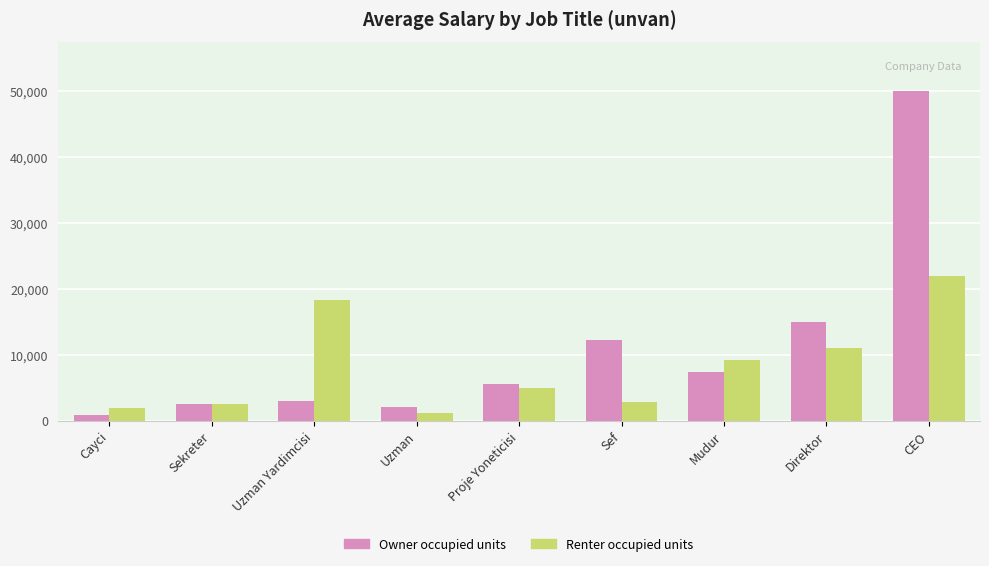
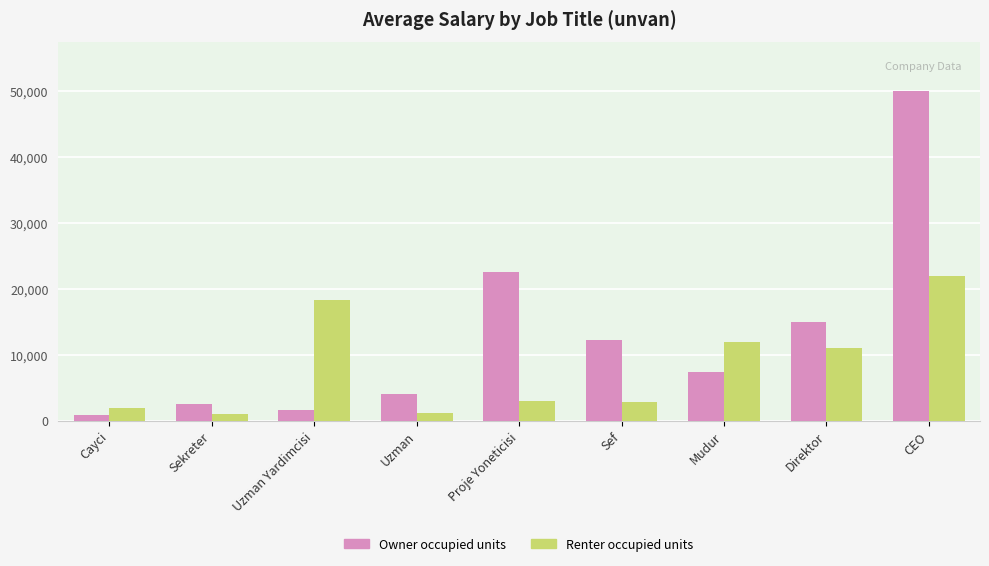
  {
    "Owner occupied units": {
      "Cayci": "1,000",
      "Sekreter": "3,000",
-     "Uzman Yardimcisi": "3,000",
-     "Uzman": "2,000",
-     "Proje Yoneticisi": "6,000",
+     "Uzman Yardimcisi": "2,000",
+     "Uzman": "4,000",
+     "Proje Yoneticisi": "23,000",
      "Sef": "12,000",
      "Mudur": "7,000",
      "Direktor": "15,000",
      "CEO": "50,000"
    },
    "Renter occupied units": {
      "Cayci": "2,000",
-     "Sekreter": "3,000",
+     "Sekreter": "1,000",
      "Uzman Yardimcisi": "18,000",
      "Uzman": "1,000",
-     "Proje Yoneticisi": "5,000",
+     "Proje Yoneticisi": "3,000",
      "Sef": "3,000",
-     "Mudur": "9,000",
+     "Mudur": "12,000",
      "Direktor": "11,000",
      "CEO": "22,000"
    }
  }
